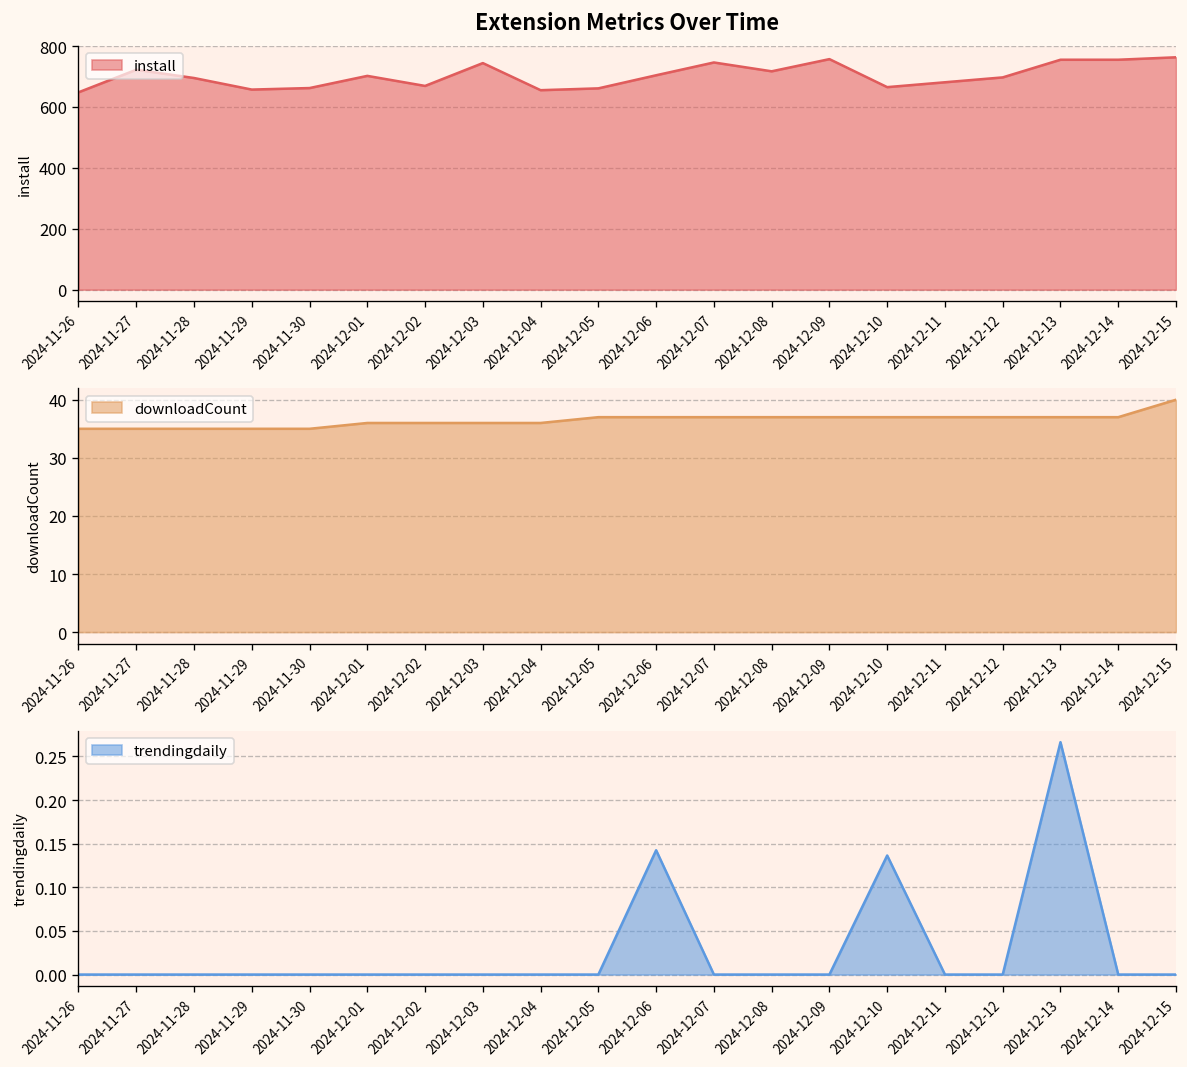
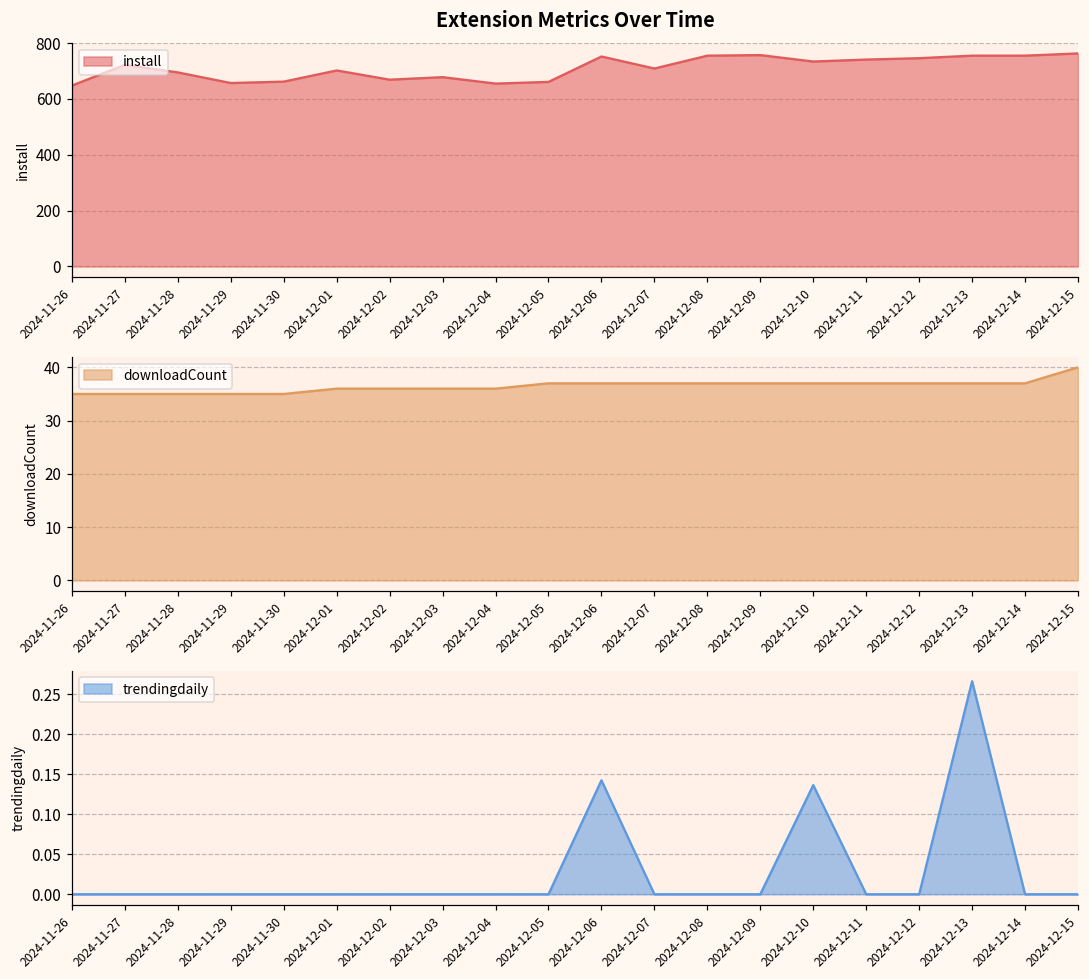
  {
    "Extension Metrics Over Time": {
      "2024-11-26": 650,
      "2024-11-28": 700,
      "2024-11-29": 660,
      "2024-11-30": 660,
      "2024-12-01": 700,
      "2024-12-02": 670,
-     "2024-12-03": 740,
+     "2024-12-03": 680,
      "2024-12-04": 660,
      "2024-12-05": 660,
-     "2024-12-06": 700,
-     "2024-12-07": 750,
-     "2024-12-08": 720,
+     "2024-12-06": 750,
+     "2024-12-07": 710,
+     "2024-12-08": 760,
      "2024-12-09": 760,
-     "2024-12-10": 670,
-     "2024-12-11": 680,
-     "2024-12-12": 700,
+     "2024-12-10": 730,
+     "2024-12-11": 740,
+     "2024-12-12": 750,
      "2024-12-13": 760,
      "2024-12-14": 760,
      "2024-12-15": 760
    }
  }
